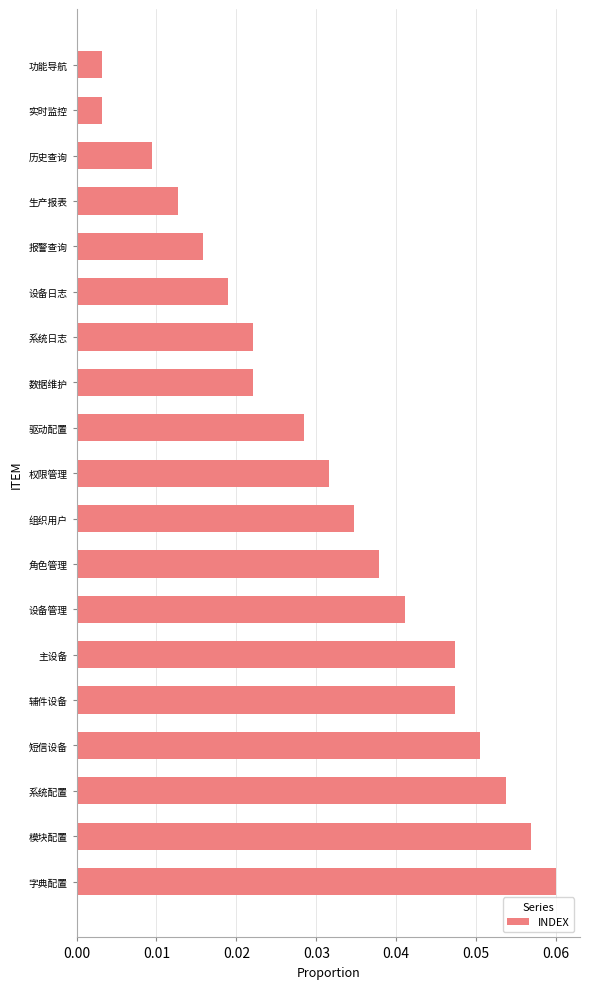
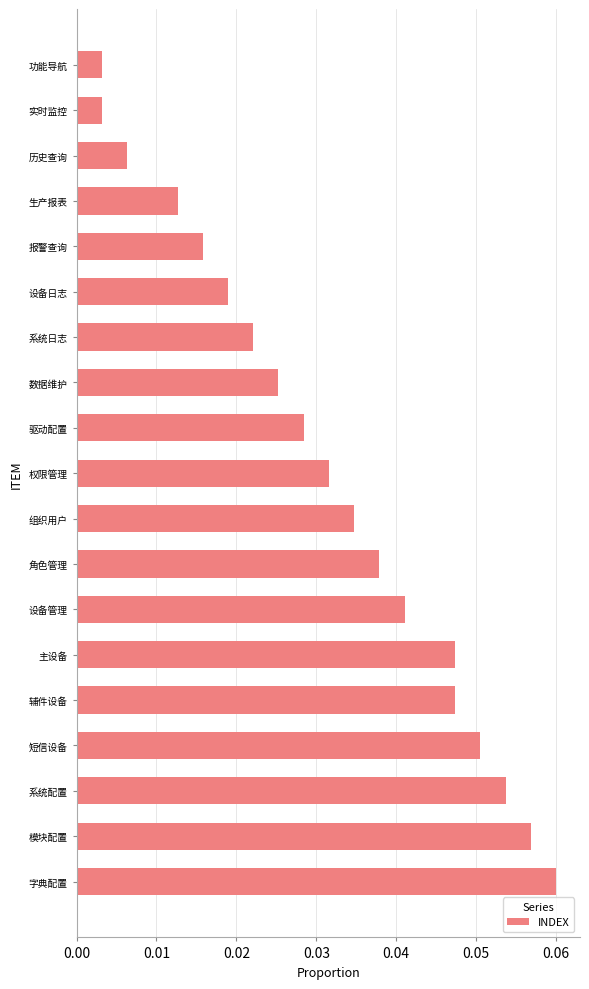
  {
    "功能导航": 0.003,
    "实时监控": 0.003,
-   "历史查询": 0.009,
+   "历史查询": 0.006,
    "生产报表": 0.013,
    "报警查询": 0.016,
    "设备日志": 0.019,
    "系统日志": 0.022,
-   "数据维护": 0.022,
+   "数据维护": 0.025,
    "驱动配置": 0.028,
    "权限管理": 0.032,
    "组织用户": 0.035,
    "角色管理": 0.038,
    "设备管理": 0.041,
    "主设备": 0.047,
    "辅件设备": 0.047,
    "短信设备": 0.051,
    "系统配置": 0.054,
    "模块配置": 0.057,
    "字典配置": 0.060
  }
